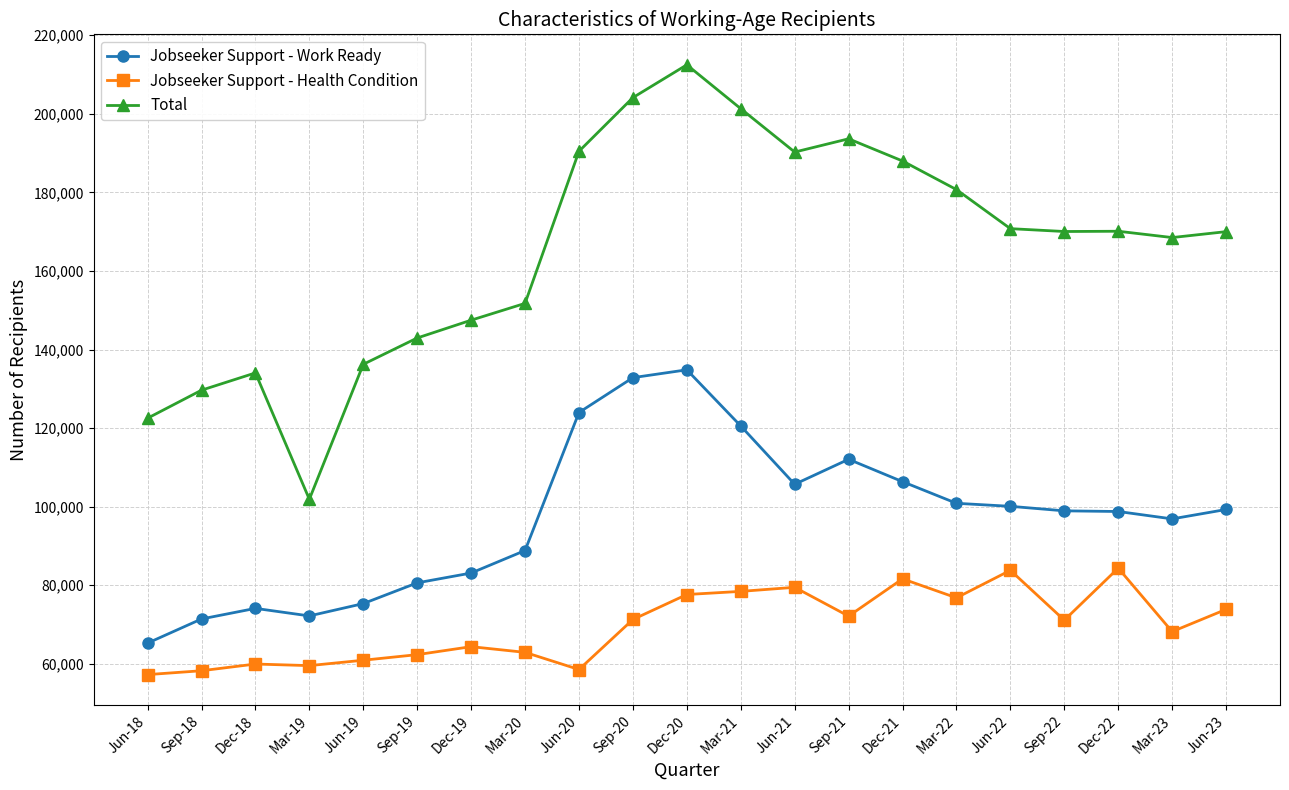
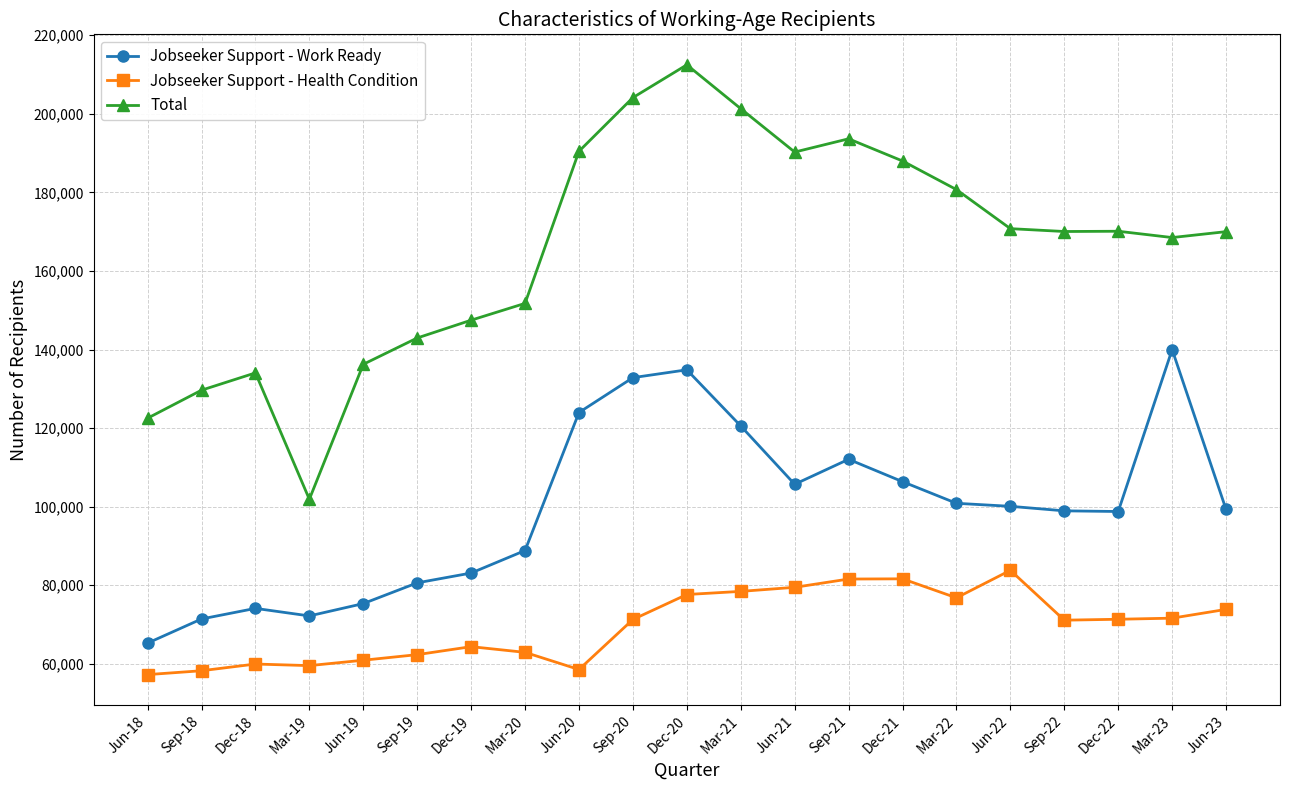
  {
    "Jobseeker Support - Work Ready": {
      "Jun-18": "65,000",
      "Sep-18": "71,000",
      "Dec-18": "74,000",
      "Mar-19": "72,000",
      "Jun-19": "75,000",
      "Sep-19": "81,000",
      "Dec-19": "83,000",
      "Mar-20": "89,000",
      "Jun-20": "124,000",
      "Sep-20": "133,000",
      "Dec-20": "135,000",
      "Mar-21": "121,000",
      "Jun-21": "106,000",
      "Sep-21": "112,000",
      "Dec-21": "106,000",
      "Mar-22": "101,000",
      "Jun-22": "100,000",
      "Sep-22": "99,000",
      "Dec-22": "99,000",
-     "Mar-23": "97,000",
+     "Mar-23": "140,000",
      "Jun-23": "99,000"
    },
    "Jobseeker Support - Health Condition": {
      "Jun-18": "57,000",
      "Sep-18": "58,000",
      "Dec-18": "60,000",
      "Mar-19": "60,000",
      "Jun-19": "61,000",
      "Sep-19": "62,000",
      "Dec-19": "64,000",
      "Mar-20": "63,000",
      "Jun-20": "59,000",
      "Sep-20": "71,000",
      "Dec-20": "78,000",
      "Mar-21": "78,000",
      "Jun-21": "79,000",
-     "Sep-21": "72,000",
+     "Sep-21": "82,000",
      "Dec-21": "82,000",
      "Mar-22": "77,000",
      "Jun-22": "84,000",
      "Sep-22": "71,000",
-     "Dec-22": "84,000",
-     "Mar-23": "68,000",
+     "Dec-22": "71,000",
+     "Mar-23": "72,000",
      "Jun-23": "74,000"
    },
    "Total": {
      "Jun-18": "123,000",
      "Sep-18": "130,000",
      "Dec-18": "134,000",
      "Mar-19": "102,000",
      "Jun-19": "136,000",
      "Sep-19": "143,000",
      "Dec-19": "147,000",
      "Mar-20": "152,000",
      "Jun-20": "190,000",
      "Sep-20": "204,000",
      "Dec-20": "212,000",
      "Mar-21": "201,000",
      "Jun-21": "190,000",
      "Sep-21": "194,000",
      "Dec-21": "188,000",
      "Mar-22": "181,000",
      "Jun-22": "171,000",
      "Sep-22": "170,000",
      "Dec-22": "170,000",
      "Mar-23": "168,000",
      "Jun-23": "170,000"
    }
  }
